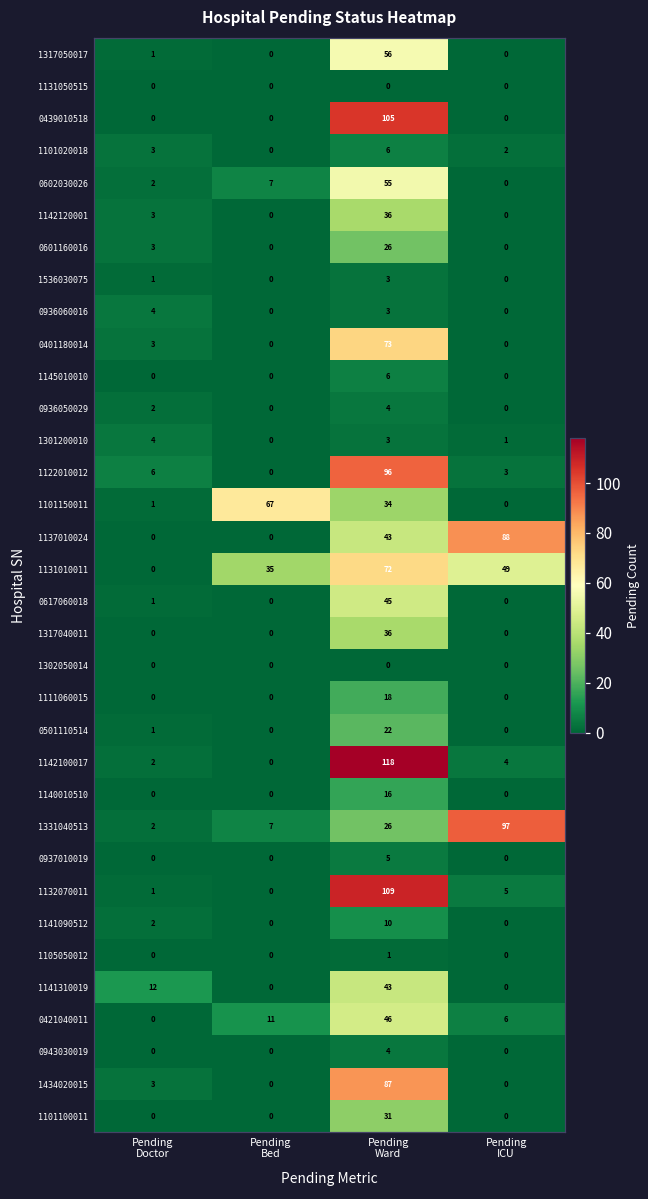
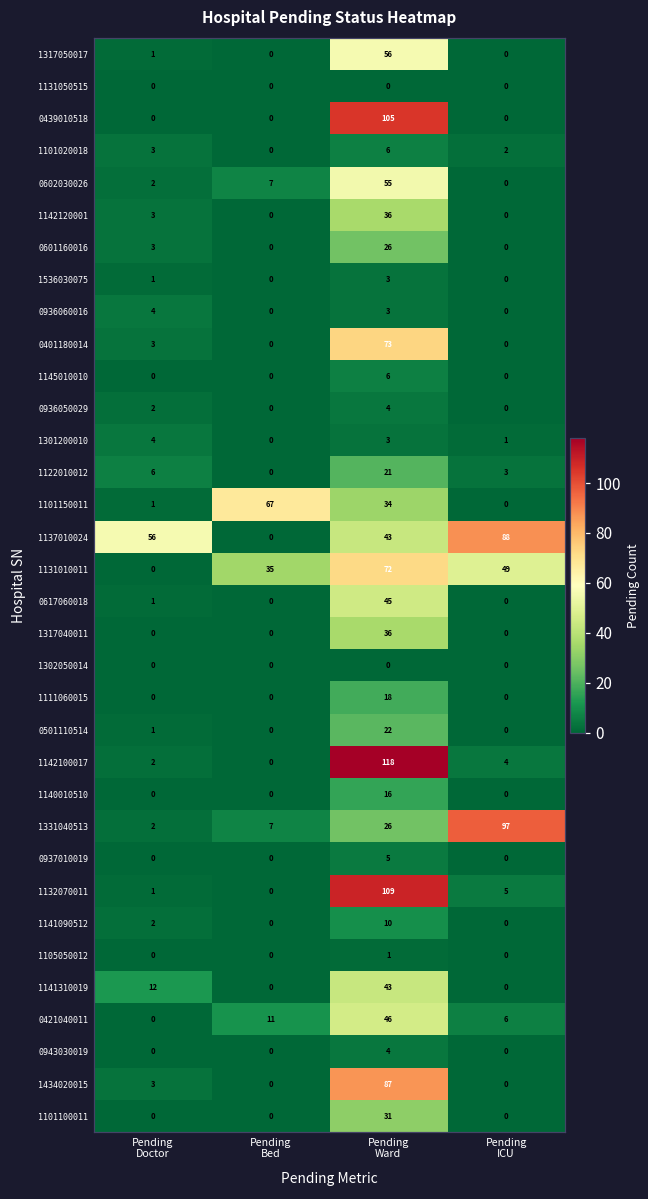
  {
    "1317050017": {
      "Pending Doctor": 1,
      "Pending Bed": 0,
      "Pending Ward": 56,
      "Pending ICU": 0
    },
    "1131050515": {
      "Pending Doctor": 0,
      "Pending Bed": 0,
      "Pending Ward": 0,
      "Pending ICU": 0
    },
    "0439010518": {
      "Pending Doctor": 0,
      "Pending Bed": 0,
      "Pending Ward": 105,
      "Pending ICU": 0
    },
    "1101020018": {
      "Pending Doctor": 3,
      "Pending Bed": 0,
      "Pending Ward": 6,
      "Pending ICU": 2
    },
    "0602030026": {
      "Pending Doctor": 2,
      "Pending Bed": 7,
      "Pending Ward": 55,
      "Pending ICU": 0
    },
    "1142120001": {
      "Pending Doctor": 3,
      "Pending Bed": 0,
      "Pending Ward": 36,
      "Pending ICU": 0
    },
    "0601160016": {
      "Pending Doctor": 3,
      "Pending Bed": 0,
      "Pending Ward": 26,
      "Pending ICU": 0
    },
    "1536030075": {
      "Pending Doctor": 1,
      "Pending Bed": 0,
      "Pending Ward": 3,
      "Pending ICU": 0
    },
    "0936060016": {
      "Pending Doctor": 4,
      "Pending Bed": 0,
      "Pending Ward": 3,
      "Pending ICU": 0
    },
    "0401180014": {
      "Pending Doctor": 3,
      "Pending Bed": 0,
      "Pending Ward": 73,
      "Pending ICU": 0
    },
    "1145010010": {
      "Pending Doctor": 0,
      "Pending Bed": 0,
      "Pending Ward": 6,
      "Pending ICU": 0
    },
    "0936050029": {
      "Pending Doctor": 2,
      "Pending Bed": 0,
      "Pending Ward": 4,
      "Pending ICU": 0
    },
    "1301200010": {
      "Pending Doctor": 4,
      "Pending Bed": 0,
      "Pending Ward": 3,
      "Pending ICU": 1
    },
    "1122010012": {
      "Pending Doctor": 6,
      "Pending Bed": 0,
-     "Pending Ward": 96,
+     "Pending Ward": 21,
      "Pending ICU": 3
    },
    "1101150011": {
      "Pending Doctor": 1,
      "Pending Bed": 67,
      "Pending Ward": 34,
      "Pending ICU": 0
    },
    "1137010024": {
-     "Pending Doctor": 0,
+     "Pending Doctor": 56,
      "Pending Bed": 0,
      "Pending Ward": 43,
      "Pending ICU": 88
    },
    "1131010011": {
      "Pending Doctor": 0,
      "Pending Bed": 35,
      "Pending Ward": 72,
      "Pending ICU": 49
    },
    "0617060018": {
      "Pending Doctor": 1,
      "Pending Bed": 0,
      "Pending Ward": 45,
      "Pending ICU": 0
    },
    "1317040011": {
      "Pending Doctor": 0,
      "Pending Bed": 0,
      "Pending Ward": 36,
      "Pending ICU": 0
    },
    "1302050014": {
      "Pending Doctor": 0,
      "Pending Bed": 0,
      "Pending Ward": 0,
      "Pending ICU": 0
    },
    "1111060015": {
      "Pending Doctor": 0,
      "Pending Bed": 0,
      "Pending Ward": 18,
      "Pending ICU": 0
    },
    "0501110514": {
      "Pending Doctor": 1,
      "Pending Bed": 0,
      "Pending Ward": 22,
      "Pending ICU": 0
    },
    "1142100017": {
      "Pending Doctor": 2,
      "Pending Bed": 0,
      "Pending Ward": 118,
      "Pending ICU": 4
    },
    "1140010510": {
      "Pending Doctor": 0,
      "Pending Bed": 0,
      "Pending Ward": 16,
      "Pending ICU": 0
    },
    "1331040513": {
      "Pending Doctor": 2,
      "Pending Bed": 7,
      "Pending Ward": 26,
      "Pending ICU": 97
    },
    "0937010019": {
      "Pending Doctor": 0,
      "Pending Bed": 0,
      "Pending Ward": 5,
      "Pending ICU": 0
    },
    "1132070011": {
      "Pending Doctor": 1,
      "Pending Bed": 0,
      "Pending Ward": 109,
      "Pending ICU": 5
    },
    "1141090512": {
      "Pending Doctor": 2,
      "Pending Bed": 0,
      "Pending Ward": 10,
      "Pending ICU": 0
    },
    "1105050012": {
      "Pending Doctor": 0,
      "Pending Bed": 0,
      "Pending Ward": 1,
      "Pending ICU": 0
    },
    "1141310019": {
      "Pending Doctor": 12,
      "Pending Bed": 0,
      "Pending Ward": 43,
      "Pending ICU": 0
    },
    "0421040011": {
      "Pending Doctor": 0,
      "Pending Bed": 11,
      "Pending Ward": 46,
      "Pending ICU": 6
    },
    "0943030019": {
      "Pending Doctor": 0,
      "Pending Bed": 0,
      "Pending Ward": 4,
      "Pending ICU": 0
    },
    "1434020015": {
      "Pending Doctor": 3,
      "Pending Bed": 0,
      "Pending Ward": 87,
      "Pending ICU": 0
    },
    "1101100011": {
      "Pending Doctor": 0,
      "Pending Bed": 0,
      "Pending Ward": 31,
      "Pending ICU": 0
    }
  }
